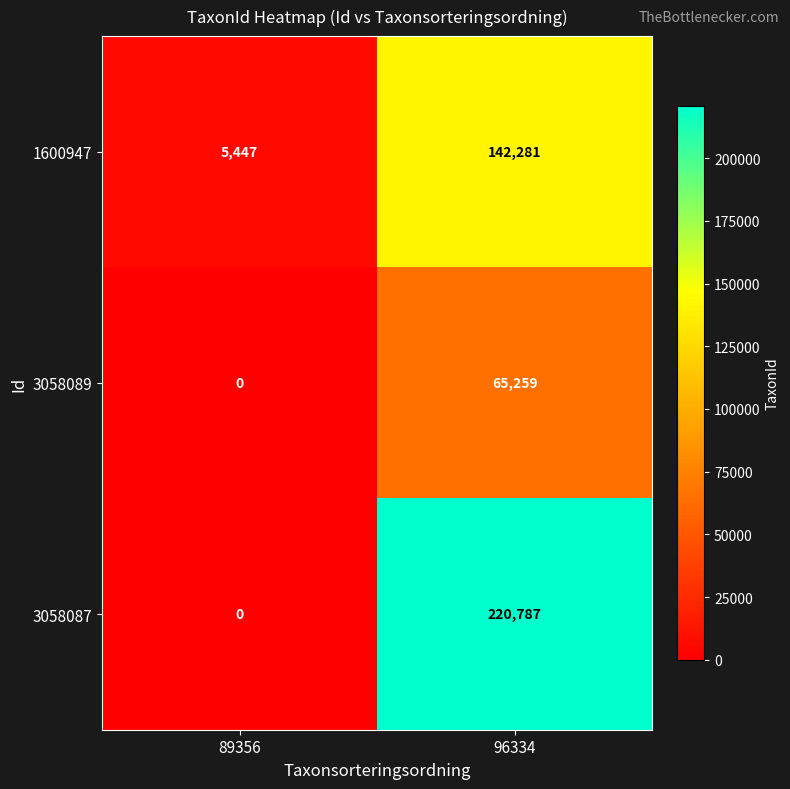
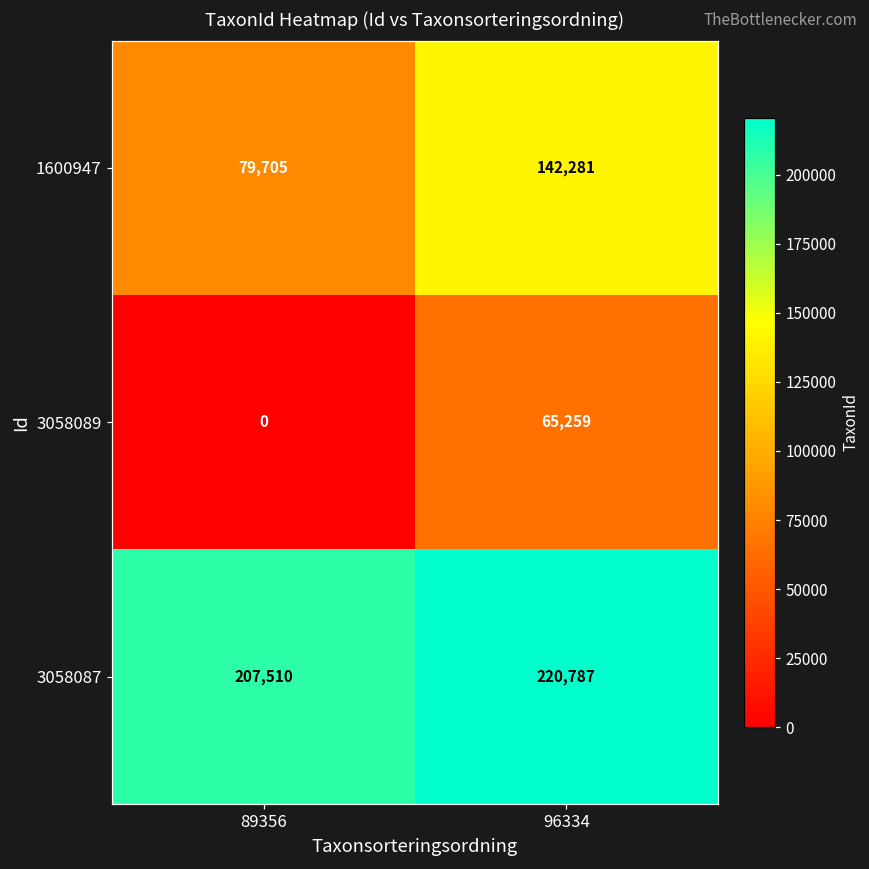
  {
    "1600947": {
-     "89356": "5,447",
+     "89356": "79,705",
      "96334": "142,281"
    },
    "3058089": {
      "89356": "0",
      "96334": "65,259"
    },
    "3058087": {
-     "89356": "0",
+     "89356": "207,510",
      "96334": "220,787"
    }
  }
